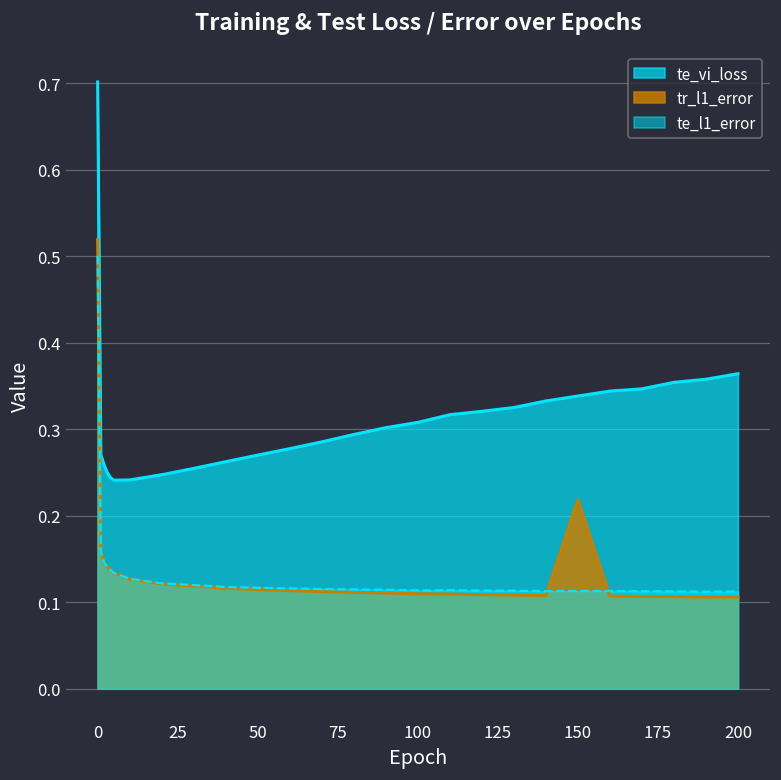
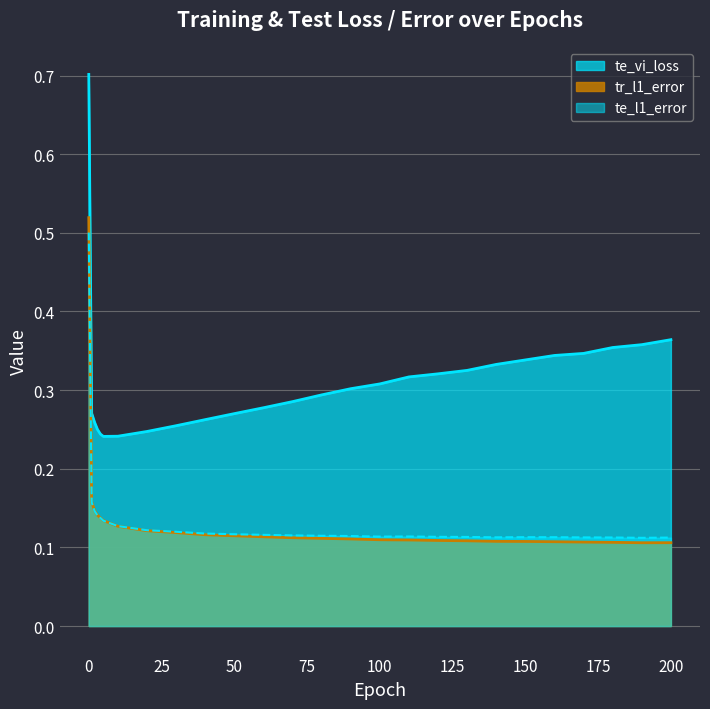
  {
    "tr_l1_error": {
      "0": 0.52,
      "100": 0.11,
-     "150": 0.22,
+     "150": 0.11,
      "200": 0.11
    }
  }
